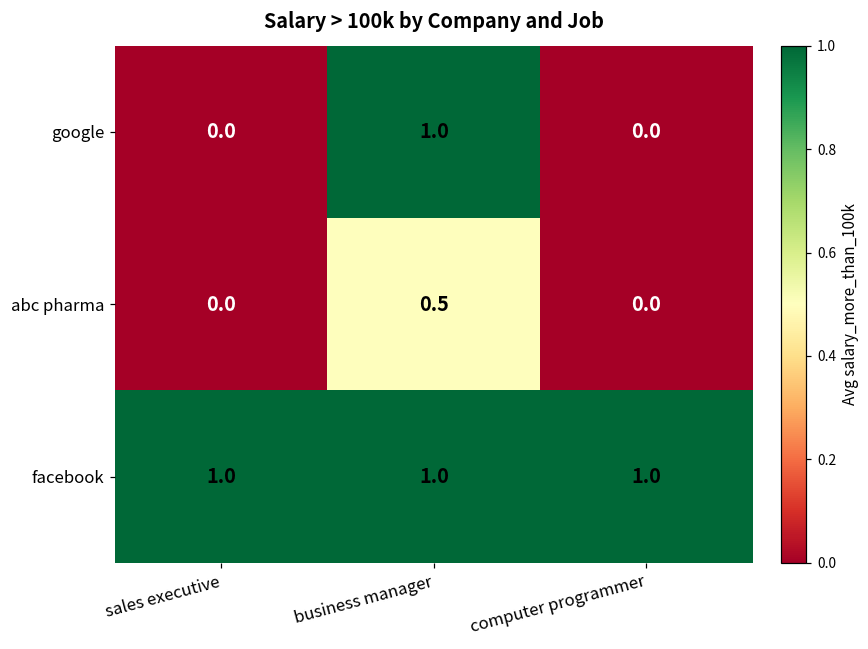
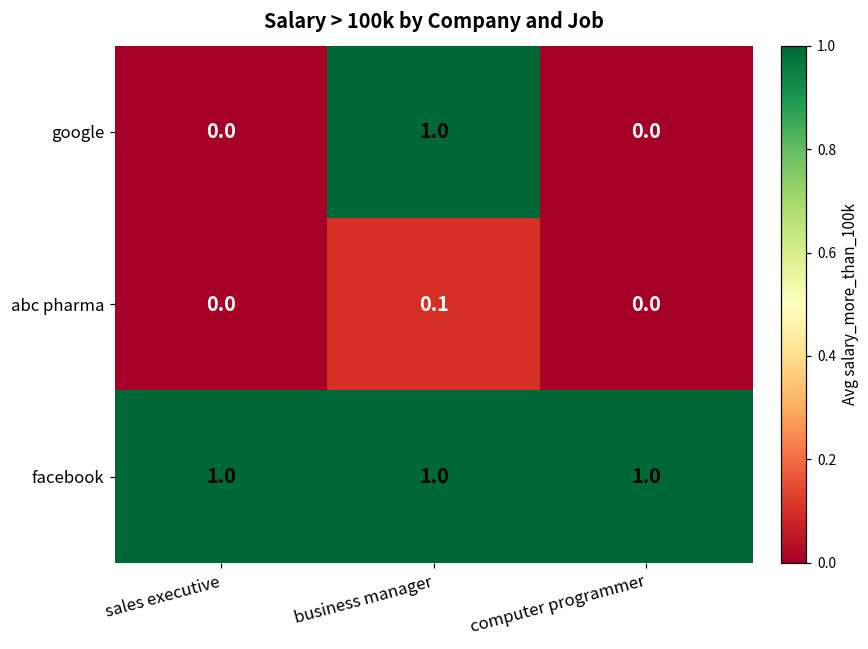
  {
    "google": {
      "sales executive": 0.0,
      "business manager": 1.0,
      "computer programmer": 0.0
    },
    "abc pharma": {
      "sales executive": 0.0,
-     "business manager": 0.5,
+     "business manager": 0.1,
      "computer programmer": 0.0
    },
    "facebook": {
      "sales executive": 1.0,
      "business manager": 1.0,
      "computer programmer": 1.0
    }
  }
